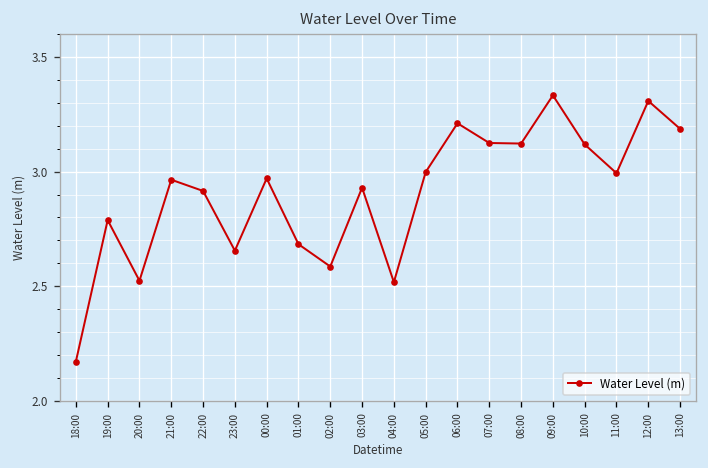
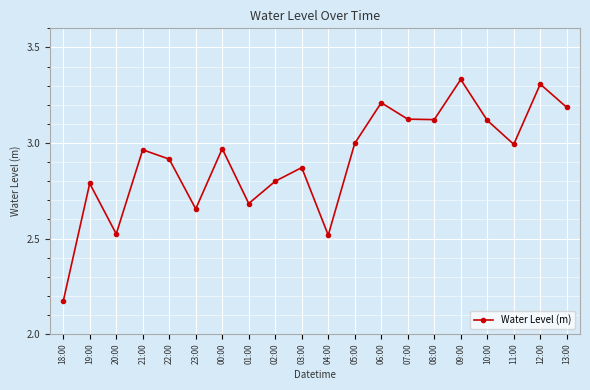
  {
    "18:00": 2.17,
    "19:00": 2.79,
    "20:00": 2.52,
    "21:00": 2.96,
    "22:00": 2.92,
    "23:00": 2.66,
    "00:00": 2.97,
    "01:00": 2.68,
-   "02:00": 2.59,
-   "03:00": 2.93,
+   "02:00": 2.80,
+   "03:00": 2.87,
    "04:00": 2.52,
    "05:00": 3.00,
    "06:00": 3.21,
    "07:00": 3.12,
    "08:00": 3.12,
    "09:00": 3.33,
    "10:00": 3.12,
    "11:00": 2.99,
    "12:00": 3.31,
    "13:00": 3.19
  }
